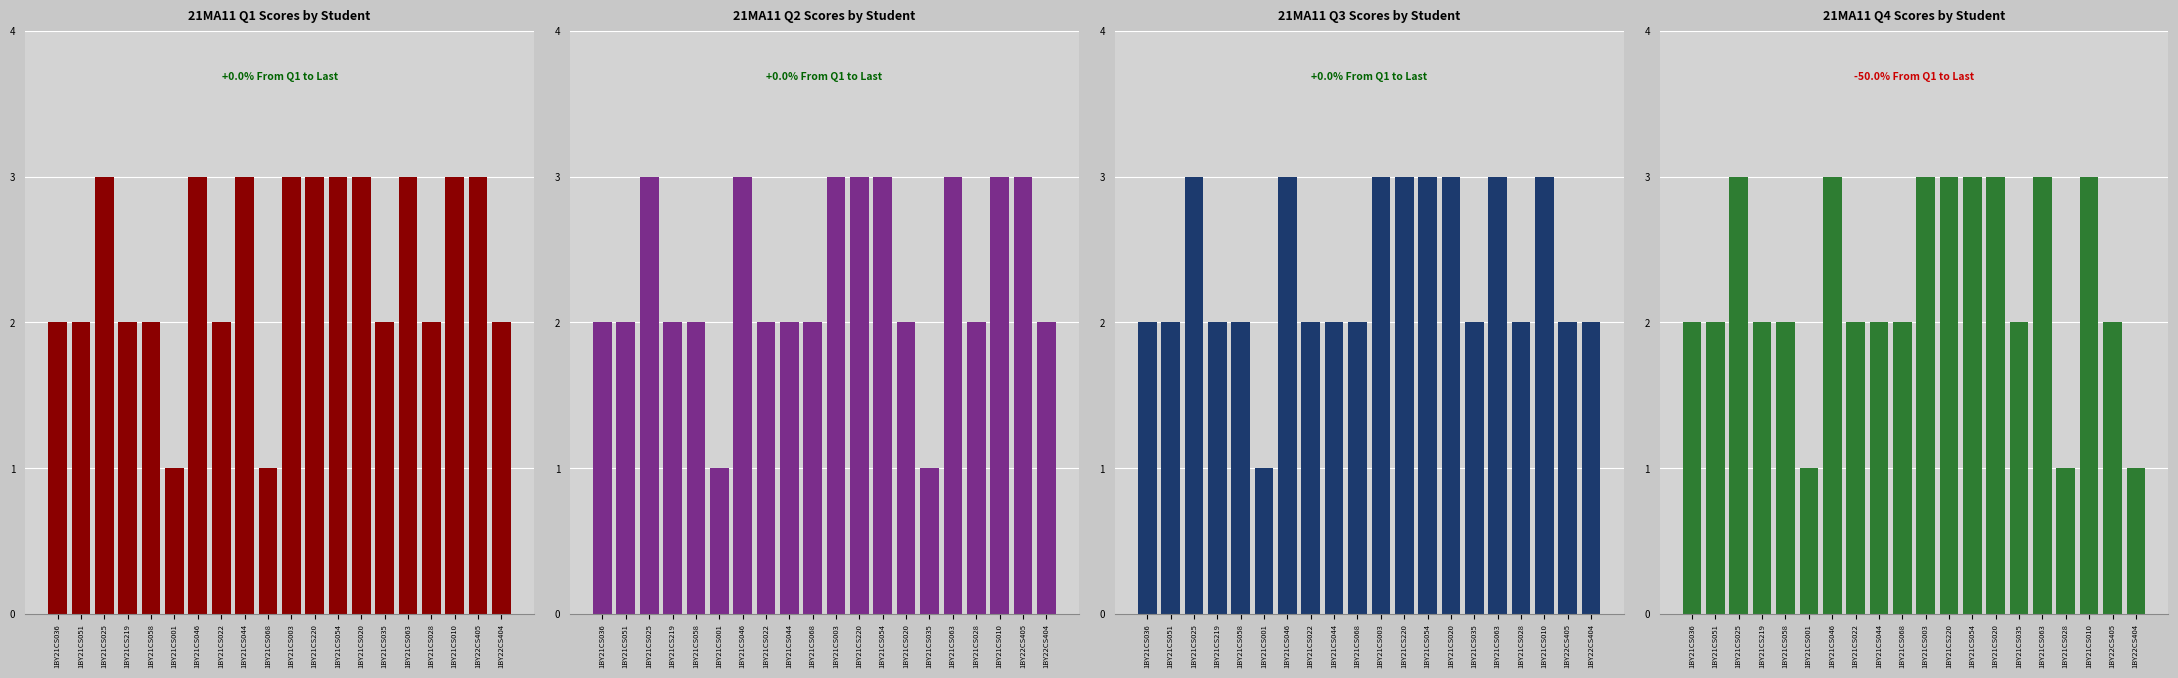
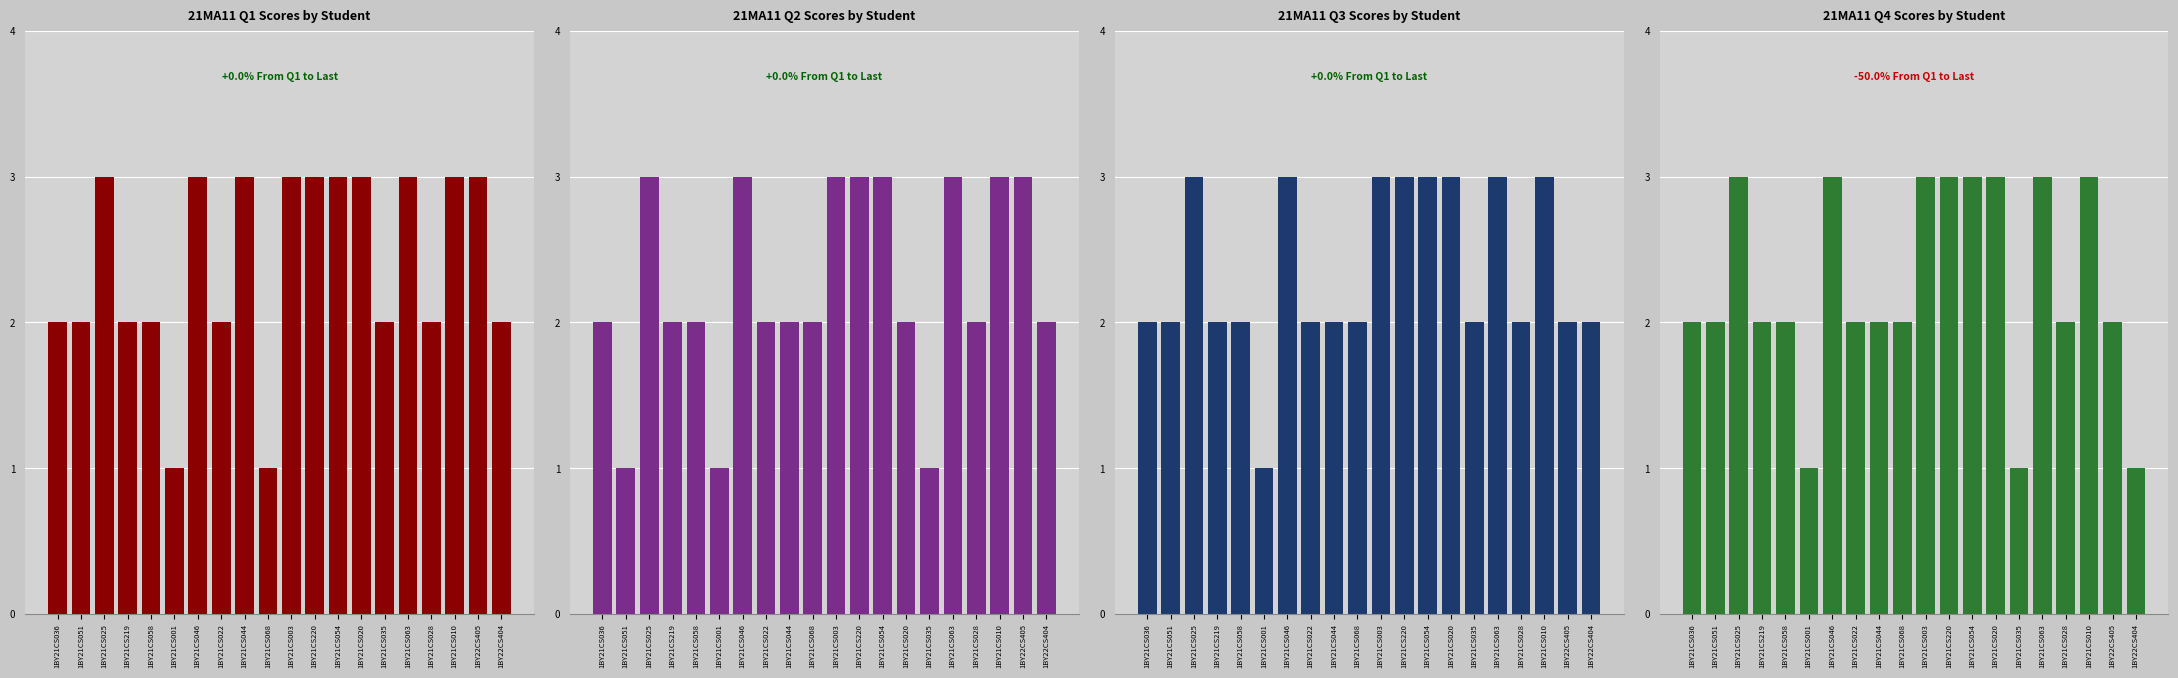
  {
    "21MA11 Q1 Scores by Student": {
      "1BY21CS036": 2.00,
      "1BY21CS051": 2.00,
      "1BY21CS025": 3.00,
      "1BY21CS219": 2.00,
      "1BY21CS058": 2.00,
      "1BY21CS001": 1.00,
      "1BY21CS046": 3.00,
      "1BY21CS022": 2.00,
      "1BY21CS044": 3.00,
      "1BY21CS068": 1.00,
      "1BY21CS003": 3.00,
      "1BY21CS220": 3.00,
      "1BY21CS054": 3.00,
      "1BY21CS020": 3.00,
      "1BY21CS035": 2.00,
      "1BY21CS063": 3.00,
      "1BY21CS028": 2.00,
      "1BY21CS010": 3.00,
      "1BY22CS405": 3.00,
      "1BY22CS404": 2.00
    },
    "21MA11 Q2 Scores by Student": {
      "1BY21CS036": 2,
-     "1BY21CS051": 2,
+     "1BY21CS051": 1,
      "1BY21CS025": 3,
      "1BY21CS219": 2,
      "1BY21CS058": 2,
      "1BY21CS001": 1,
      "1BY21CS046": 3,
      "1BY21CS022": 2,
      "1BY21CS044": 2,
      "1BY21CS068": 2,
      "1BY21CS003": 3,
      "1BY21CS220": 3,
      "1BY21CS054": 3,
      "1BY21CS020": 2,
      "1BY21CS035": 1,
      "1BY21CS063": 3,
      "1BY21CS028": 2,
      "1BY21CS010": 3,
      "1BY22CS405": 3,
      "1BY22CS404": 2
    },
    "21MA11 Q3 Scores by Student": {
      "1BY21CS036": 2.00,
      "1BY21CS051": 2.00,
      "1BY21CS025": 3.00,
      "1BY21CS219": 2.00,
      "1BY21CS058": 2.00,
      "1BY21CS001": 1.00,
      "1BY21CS046": 3.00,
      "1BY21CS022": 2.00,
      "1BY21CS044": 2.00,
      "1BY21CS068": 2.00,
      "1BY21CS003": 3.00,
      "1BY21CS220": 3.00,
      "1BY21CS054": 3.00,
      "1BY21CS020": 3.00,
      "1BY21CS035": 2.00,
      "1BY21CS063": 3.00,
      "1BY21CS028": 2.00,
      "1BY21CS010": 3.00,
      "1BY22CS405": 2.00,
      "1BY22CS404": 2.00
    },
    "21MA11 Q4 Scores by Student": {
      "1BY21CS036": 2,
      "1BY21CS051": 2,
      "1BY21CS025": 3,
      "1BY21CS219": 2,
      "1BY21CS058": 2,
      "1BY21CS001": 1,
      "1BY21CS046": 3,
      "1BY21CS022": 2,
      "1BY21CS044": 2,
      "1BY21CS068": 2,
      "1BY21CS003": 3,
      "1BY21CS220": 3,
      "1BY21CS054": 3,
      "1BY21CS020": 3,
-     "1BY21CS035": 2,
+     "1BY21CS035": 1,
      "1BY21CS063": 3,
-     "1BY21CS028": 1,
+     "1BY21CS028": 2,
      "1BY21CS010": 3,
      "1BY22CS405": 2,
      "1BY22CS404": 1
    }
  }
